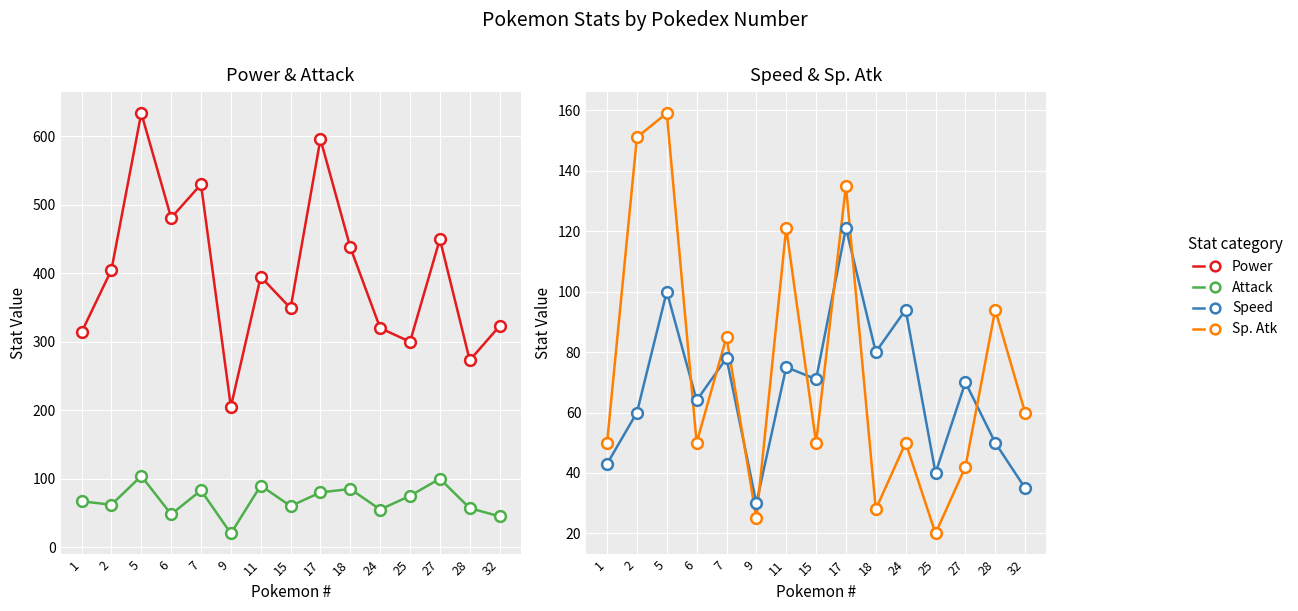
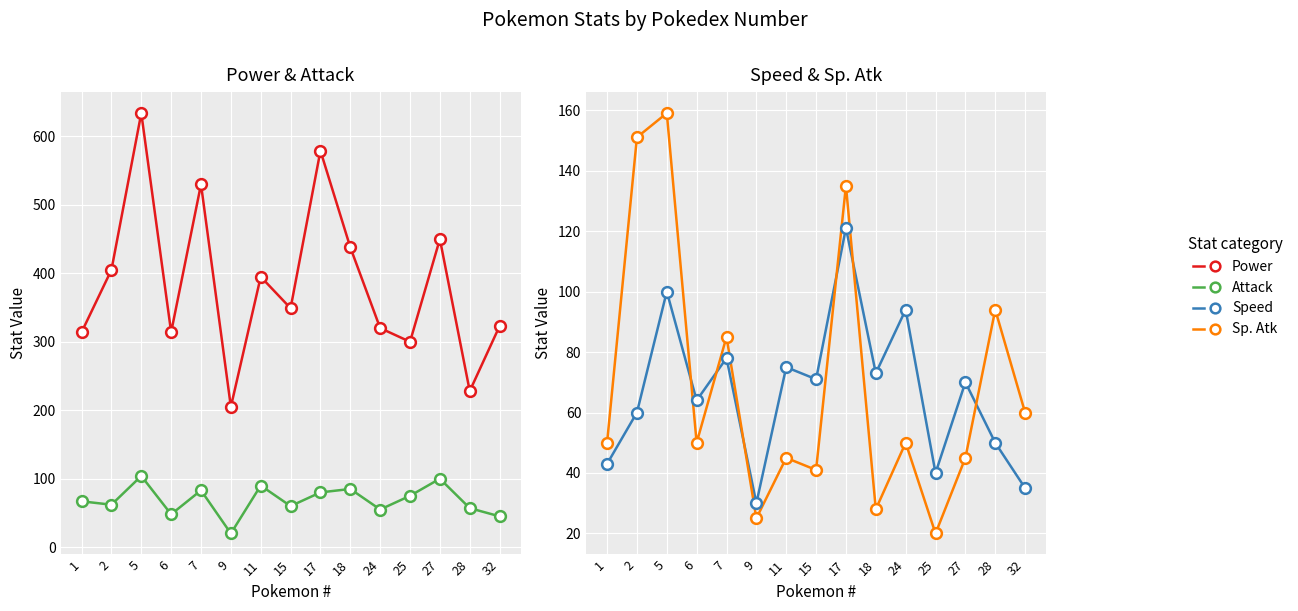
  {
    "Power & Attack": {
      "Power": {
        "1": 310,
        "2": 410,
        "5": 630,
-       "6": 480,
+       "6": 310,
        "7": 530,
        "9": 210,
        "11": 400,
        "15": 350,
-       "17": 600,
+       "17": 580,
        "18": 440,
        "24": 320,
        "25": 300,
        "27": 450,
-       "28": 270,
+       "28": 230,
        "32": 320
      },
      "Attack": {
        "1": 70,
        "2": 60,
        "5": 100,
        "6": 50,
        "7": 80,
        "9": 20,
        "11": 90,
        "15": 60,
        "17": 80,
        "18": 90,
        "24": 60,
        "25": 80,
        "27": 100,
        "28": 60,
        "32": 50
      }
    },
    "Speed & Sp. Atk": {
      "Speed": {
        "1": 43,
        "2": 60,
        "5": 100,
        "6": 64,
        "7": 78,
        "9": 30,
        "11": 75,
        "15": 71,
        "17": 121,
-       "18": 80,
+       "18": 73,
        "24": 94,
        "25": 40,
        "27": 70,
        "28": 50,
        "32": 35
      },
      "Sp. Atk": {
        "1": 50,
        "2": 151,
        "5": 159,
        "6": 50,
        "7": 85,
        "9": 25,
-       "11": 121,
-       "15": 50,
+       "11": 45,
+       "15": 41,
        "17": 135,
        "18": 28,
        "24": 50,
        "25": 20,
-       "27": 42,
+       "27": 45,
        "28": 94,
        "32": 60
      }
    }
  }
